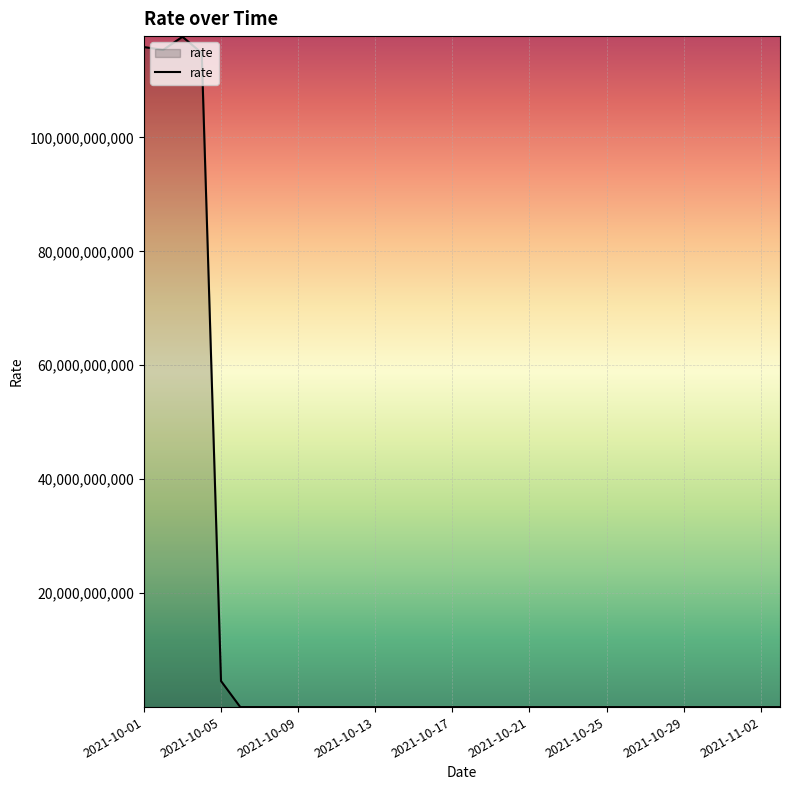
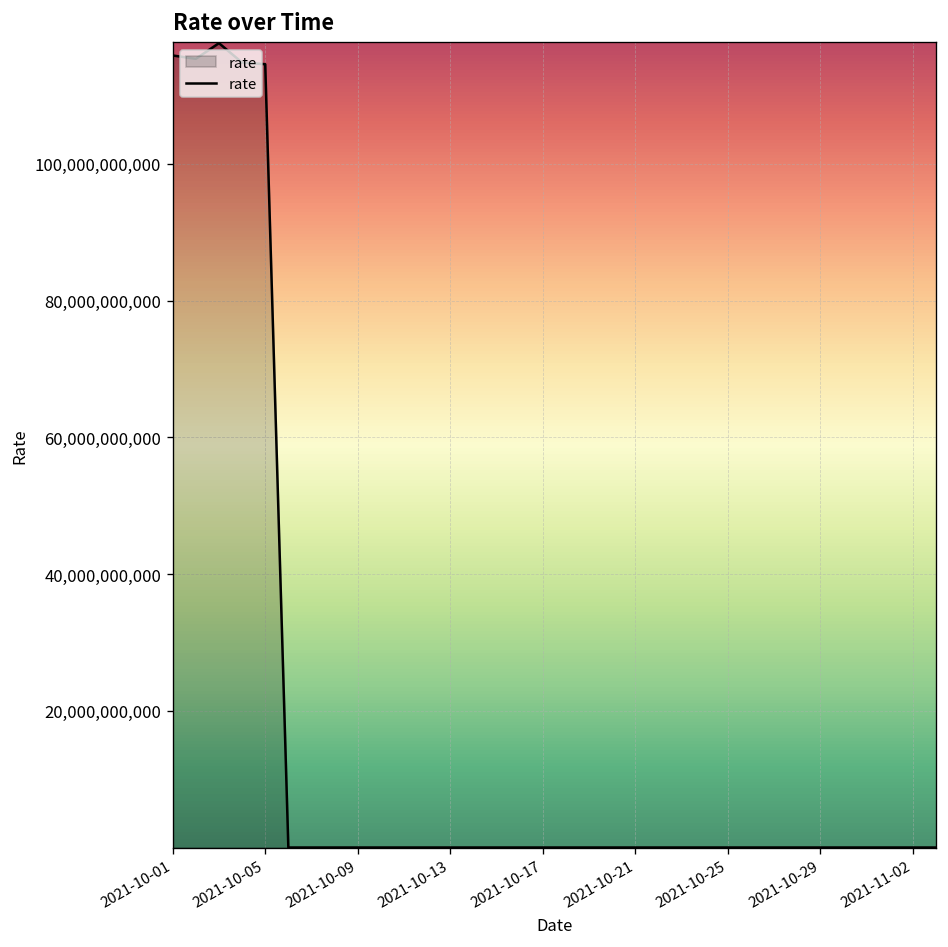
  {
    "2021-10-01": "116,000,000,000",
-   "2021-10-05": "5,000,000,000",
+   "2021-10-05": "115,000,000,000",
    "2021-10-09": "0",
    "2021-10-13": "0",
    "2021-10-17": "0",
    "2021-10-21": "0",
    "2021-10-25": "0",
    "2021-10-29": "0",
    "2021-11-02": "0"
  }
